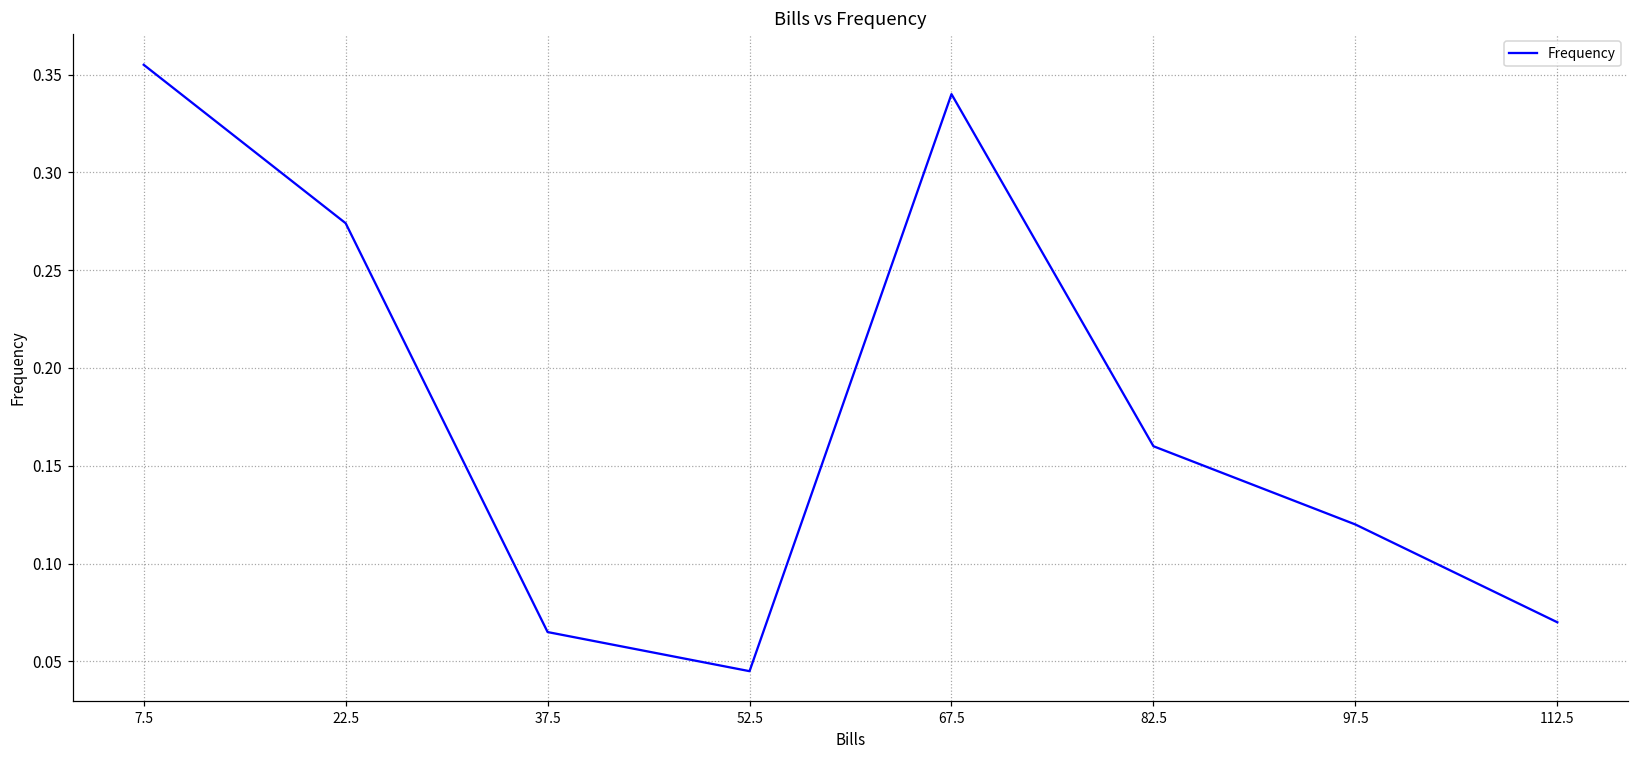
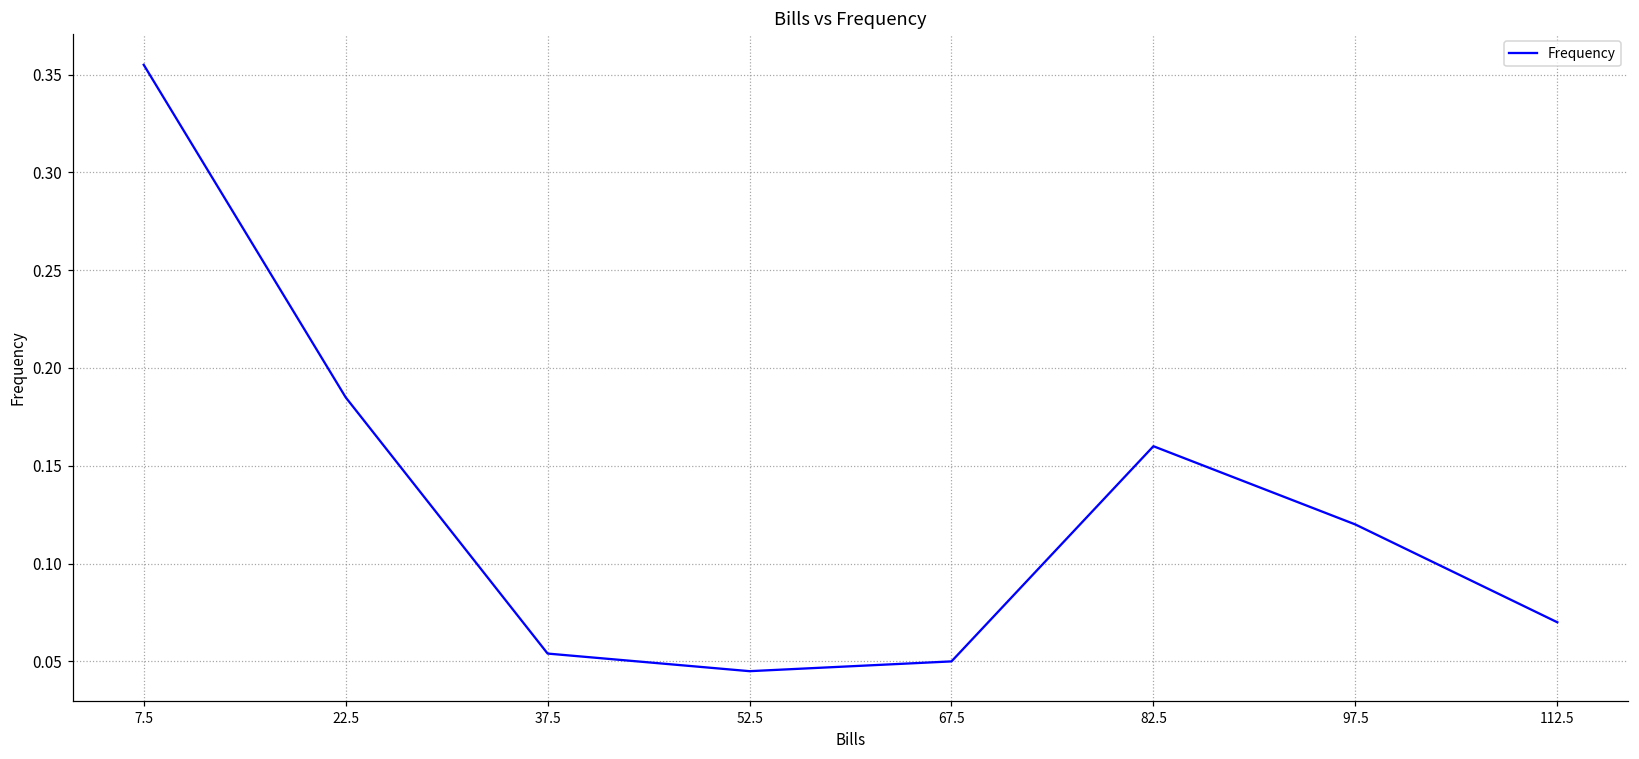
  {
    "7.5": 0.355,
-   "22.5": 0.274,
-   "37.5": 0.065,
+   "22.5": 0.185,
+   "37.5": 0.054,
    "52.5": 0.045,
-   "67.5": 0.34,
+   "67.5": 0.05,
    "82.5": 0.160,
    "97.5": 0.120,
    "112.5": 0.070
  }
